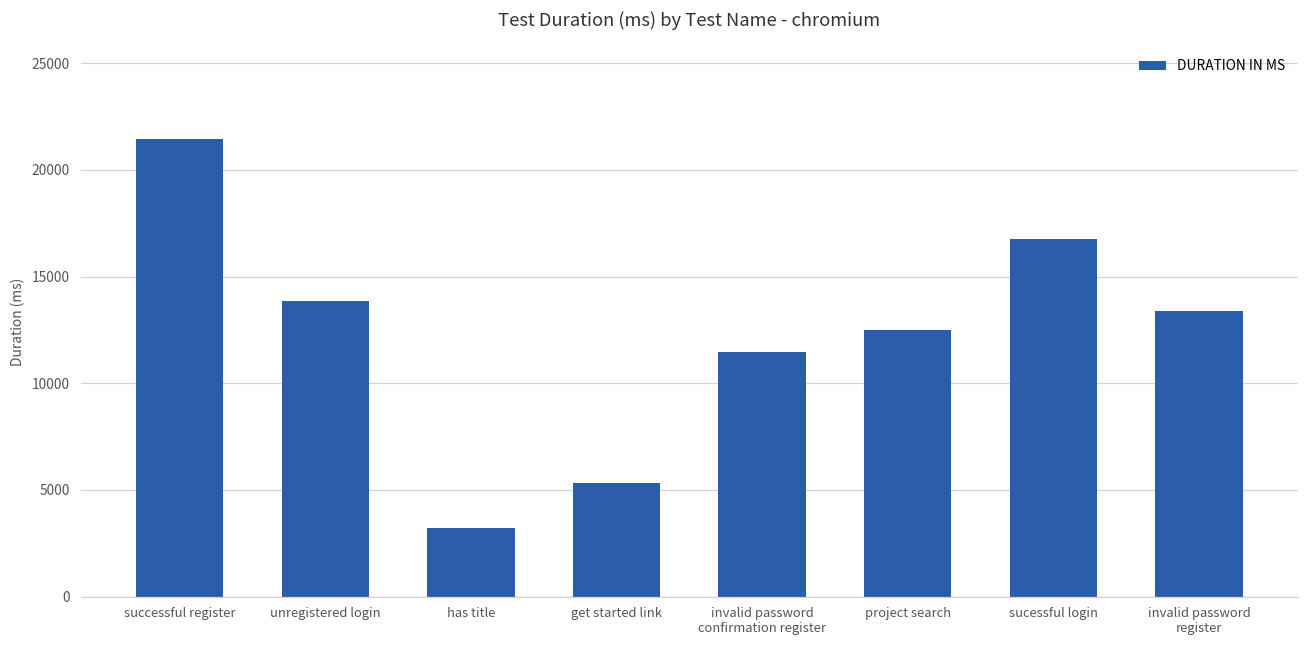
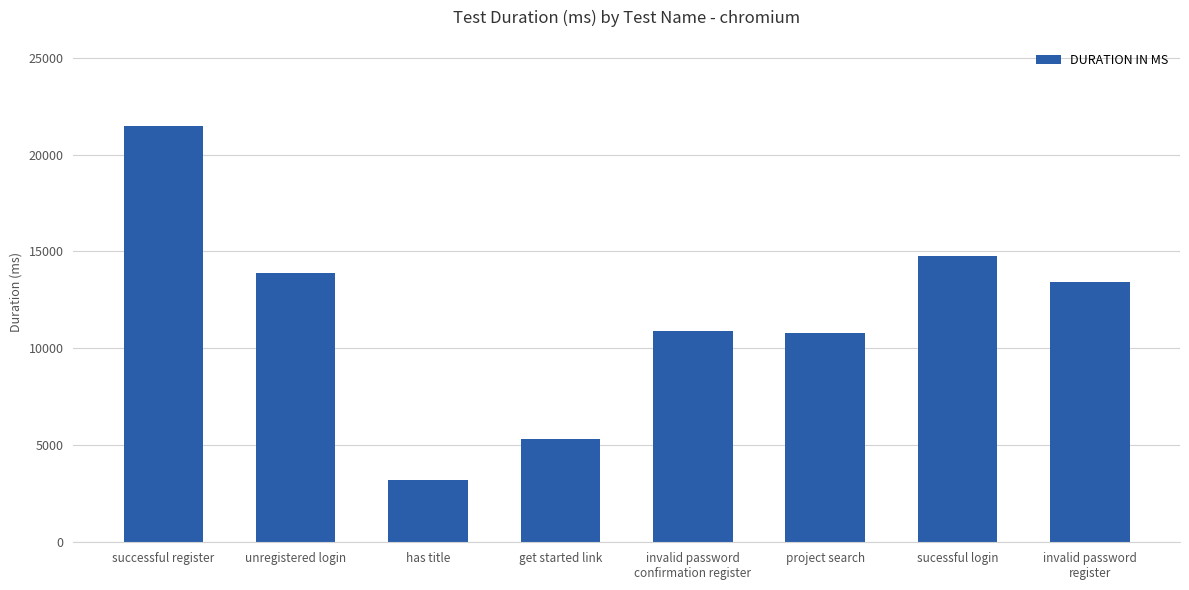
  {
    "successful register": 21500,
    "unregistered login": 13900,
    "has title": 3200,
    "get started link": 5300,
-   "invalid password confirmation register": 11500,
-   "project search": 12500,
-   "sucessful login": 16800,
+   "invalid password confirmation register": 10900,
+   "project search": 10800,
+   "sucessful login": 14700,
    "invalid password register": 13400
  }
